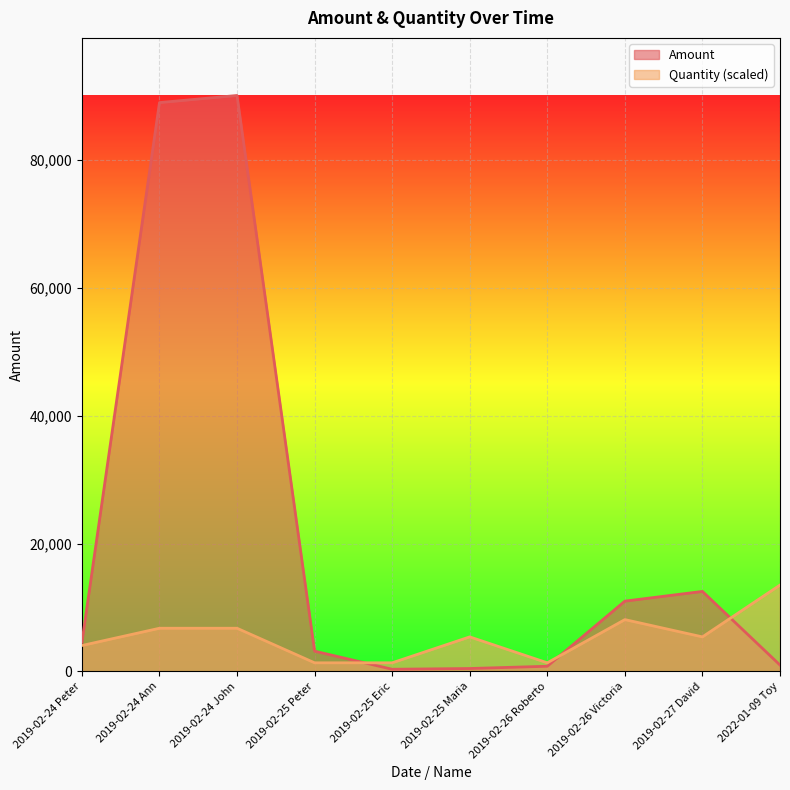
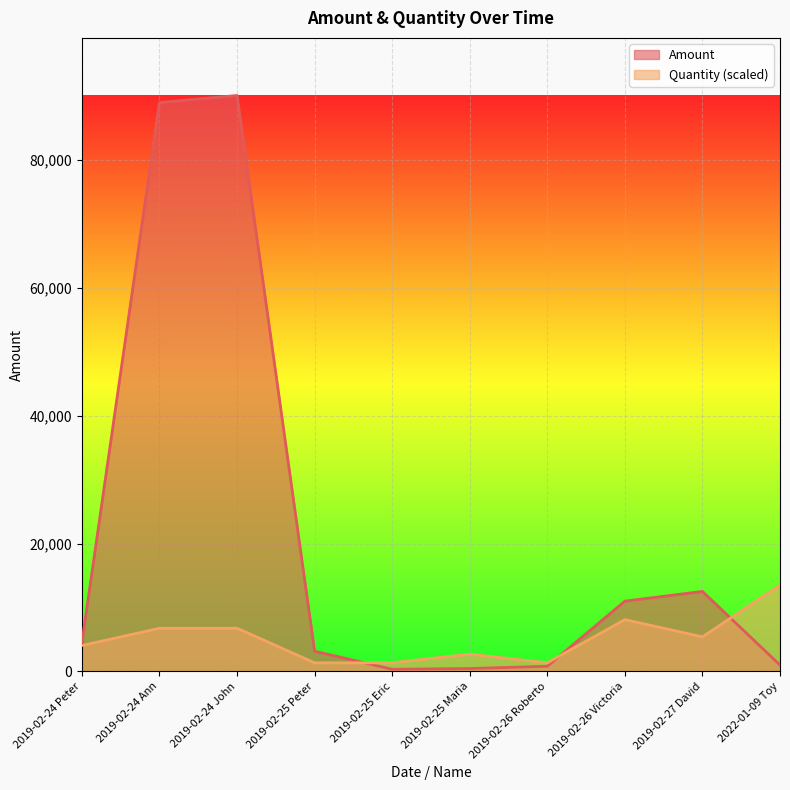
  {
    "Amount": {
      "2019-02-24 Peter": "5,000",
      "2019-02-24 Ann": "89,000",
      "2019-02-24 John": "90,000",
      "2019-02-25 Peter": "3,000",
      "2019-02-25 Eric": "0",
      "2019-02-25 Maria": "0",
      "2019-02-26 Roberto": "1,000",
      "2019-02-26 Victoria": "11,000",
      "2019-02-27 David": "13,000",
      "2022-01-09 Toy": "1,000"
    },
    "Quantity (scaled)": {
      "2019-02-24 Peter": "4,000",
      "2019-02-24 Ann": "7,000",
      "2019-02-24 John": "7,000",
      "2019-02-25 Peter": "1,000",
      "2019-02-25 Eric": "1,000",
-     "2019-02-25 Maria": "5,000",
+     "2019-02-25 Maria": "3,000",
      "2019-02-26 Roberto": "1,000",
      "2019-02-26 Victoria": "8,000",
      "2019-02-27 David": "5,000",
      "2022-01-09 Toy": "14,000"
    }
  }
